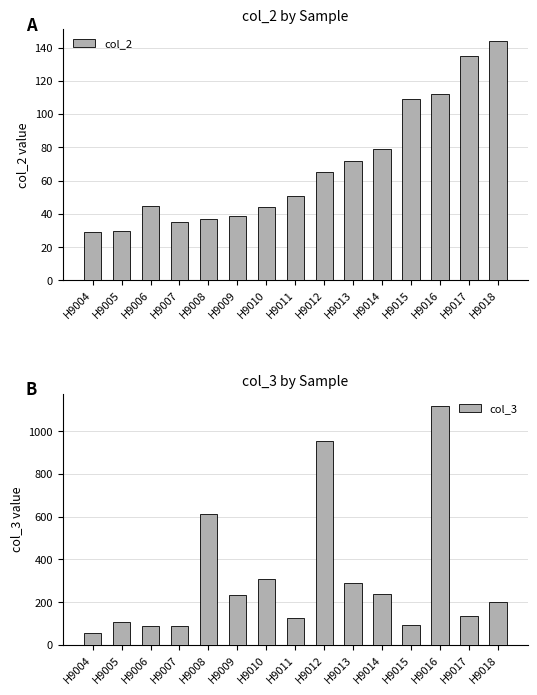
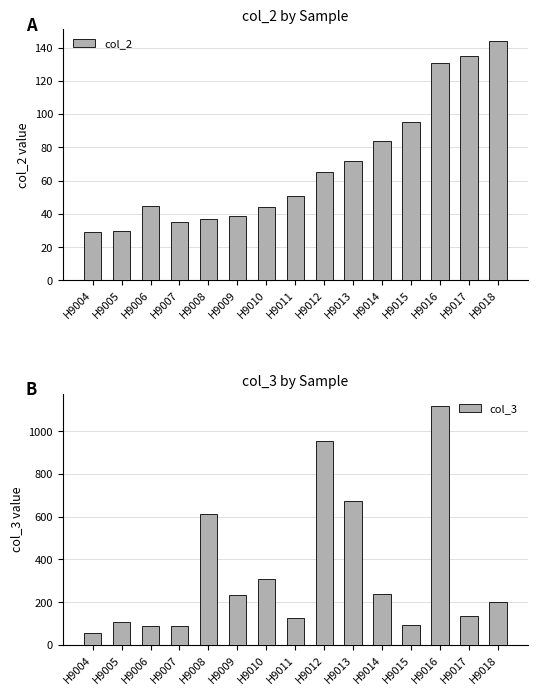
  {
    "col_2 by Sample": {
      "H9004": 29,
      "H9005": 30,
      "H9006": 45,
      "H9007": 35,
      "H9008": 37,
      "H9009": 39,
      "H9010": 44,
      "H9011": 51,
      "H9012": 65,
      "H9013": 72,
-     "H9014": 79,
-     "H9015": 109,
-     "H9016": 112,
+     "H9014": 84,
+     "H9015": 95,
+     "H9016": 131,
      "H9017": 135,
      "H9018": 144
    },
    "col_3 by Sample": {
      "H9004": 60,
      "H9005": 110,
      "H9006": 90,
      "H9007": 90,
      "H9008": 610,
      "H9009": 230,
      "H9010": 310,
      "H9011": 130,
      "H9012": 950,
-     "H9013": 290,
+     "H9013": 670,
      "H9014": 240,
      "H9015": 100,
      "H9016": 1120,
      "H9017": 140,
      "H9018": 200
    }
  }
